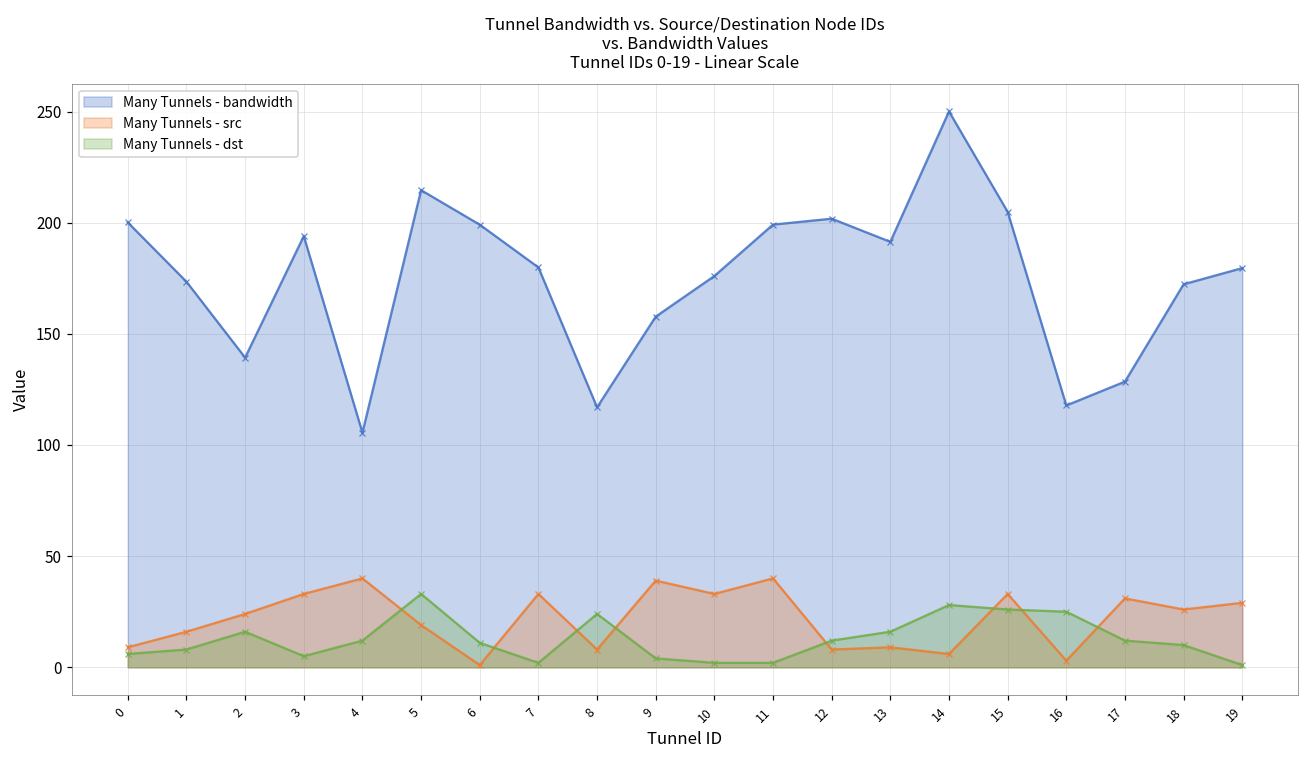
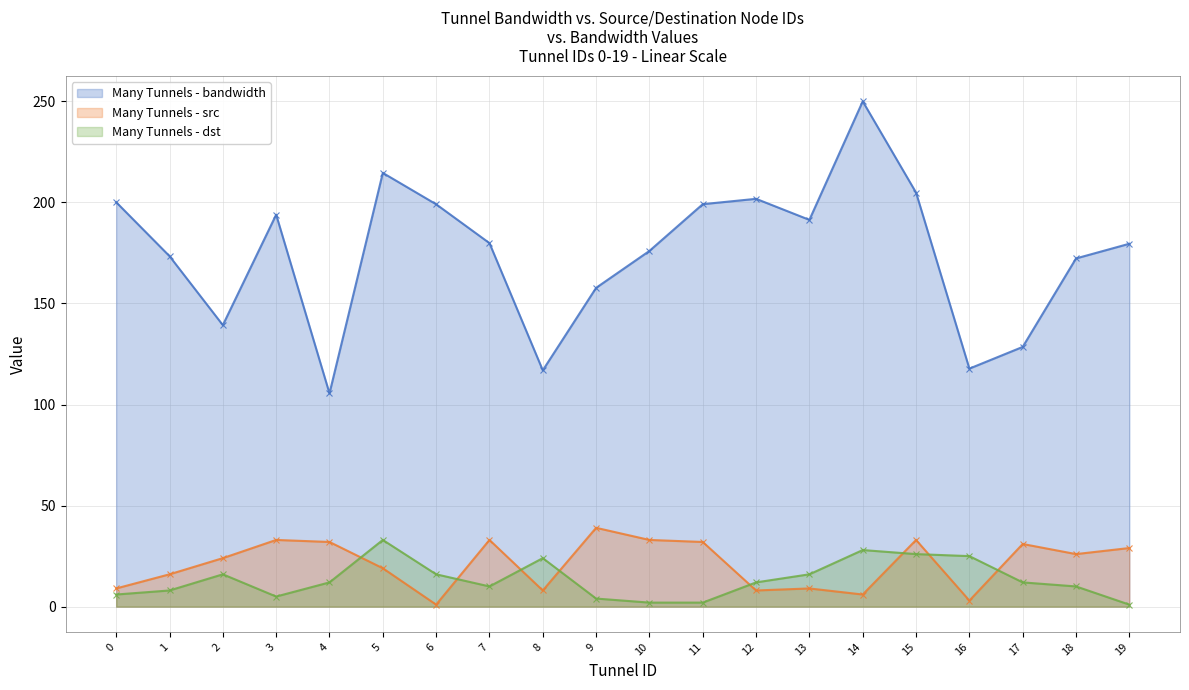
  {
    "Many Tunnels - bandwidth": {
      "0": 200,
      "1": 173,
      "2": 139,
      "3": 194,
      "4": 106,
      "5": 215,
      "6": 199,
      "7": 180,
      "8": 117,
      "9": 158,
      "10": 176,
      "11": 199,
      "12": 202,
      "13": 191,
      "14": 250,
      "15": 205,
      "16": 118,
      "17": 129,
      "18": 172,
      "19": 180
    },
    "Many Tunnels - src": {
      "0": 9,
      "1": 16,
      "2": 24,
      "3": 33,
-     "4": 40,
+     "4": 32,
      "5": 19,
      "6": 1,
      "7": 33,
      "8": 8,
      "9": 39,
      "10": 33,
-     "11": 40,
+     "11": 32,
      "12": 8,
      "13": 9,
      "14": 6,
      "15": 33,
      "16": 3,
      "17": 31,
      "18": 26,
      "19": 29
    },
    "Many Tunnels - dst": {
      "0": 6,
      "1": 8,
      "2": 16,
      "3": 5,
      "4": 12,
      "5": 33,
-     "6": 11,
-     "7": 2,
+     "6": 16,
+     "7": 10,
      "8": 24,
      "9": 4,
      "10": 2,
      "11": 2,
      "12": 12,
      "13": 16,
      "14": 28,
      "15": 26,
      "16": 25,
      "17": 12,
      "18": 10,
      "19": 1
    }
  }
